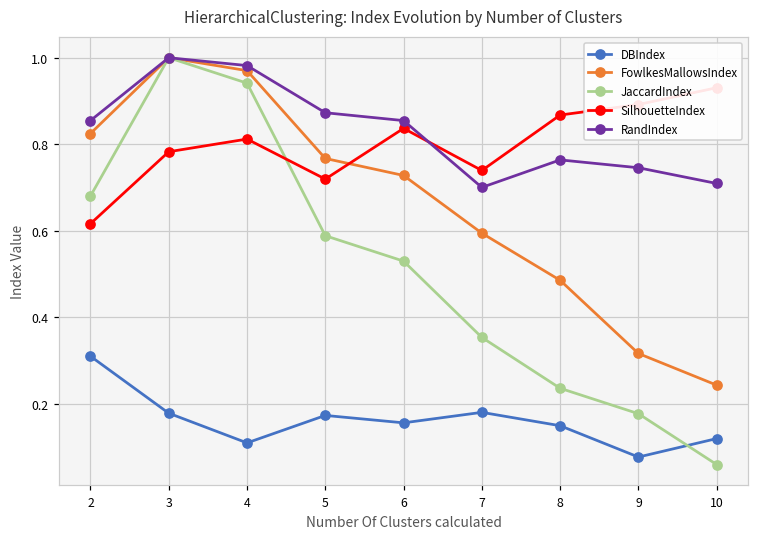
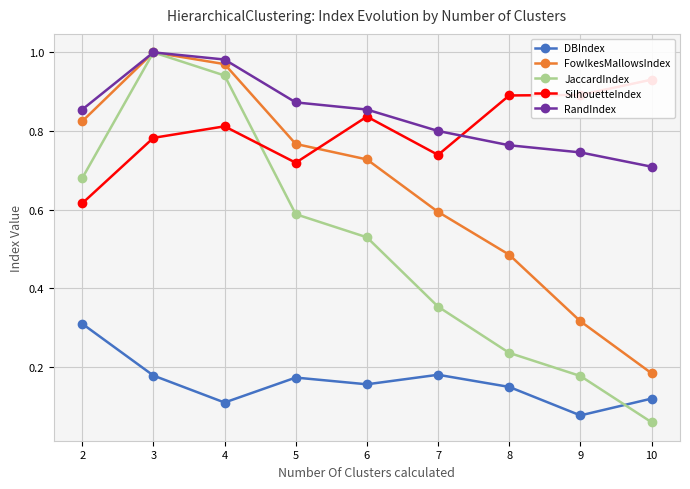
  {
    "DBIndex": {
      "2": 0.31,
      "3": 0.18,
      "4": 0.11,
      "5": 0.17,
      "6": 0.16,
      "7": 0.18,
      "8": 0.15,
      "9": 0.08,
      "10": 0.12
    },
    "FowlkesMallowsIndex": {
      "2": 0.82,
      "4": 0.97,
      "5": 0.77,
      "6": 0.73,
      "7": 0.59,
      "8": 0.49,
      "9": 0.32,
-     "10": 0.24
+     "10": 0.18
    },
    "JaccardIndex": {
      "2": 0.68,
      "4": 0.94,
      "5": 0.59,
      "6": 0.53,
      "7": 0.35,
      "8": 0.24,
      "9": 0.18,
      "10": 0.06
    },
    "SilhouetteIndex": {
      "2": 0.62,
      "3": 0.78,
      "4": 0.81,
      "5": 0.72,
      "6": 0.84,
      "7": 0.74,
-     "8": 0.87
+     "8": 0.89
    },
    "RandIndex": {
      "2": 0.85,
      "4": 0.98,
      "5": 0.87,
      "6": 0.85,
-     "7": 0.7,
+     "7": 0.8,
      "8": 0.76,
      "9": 0.75,
      "10": 0.71
    }
  }
